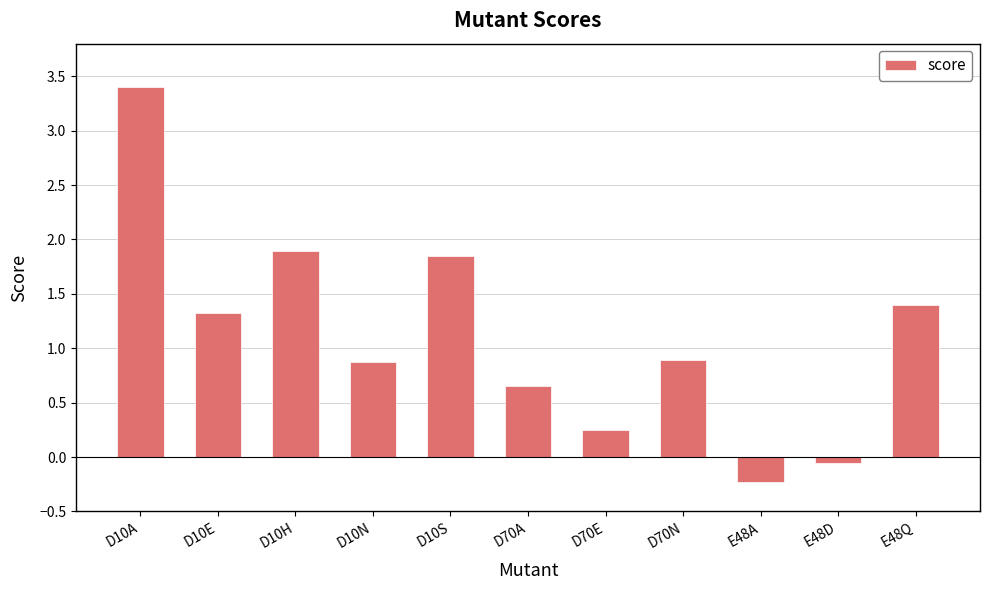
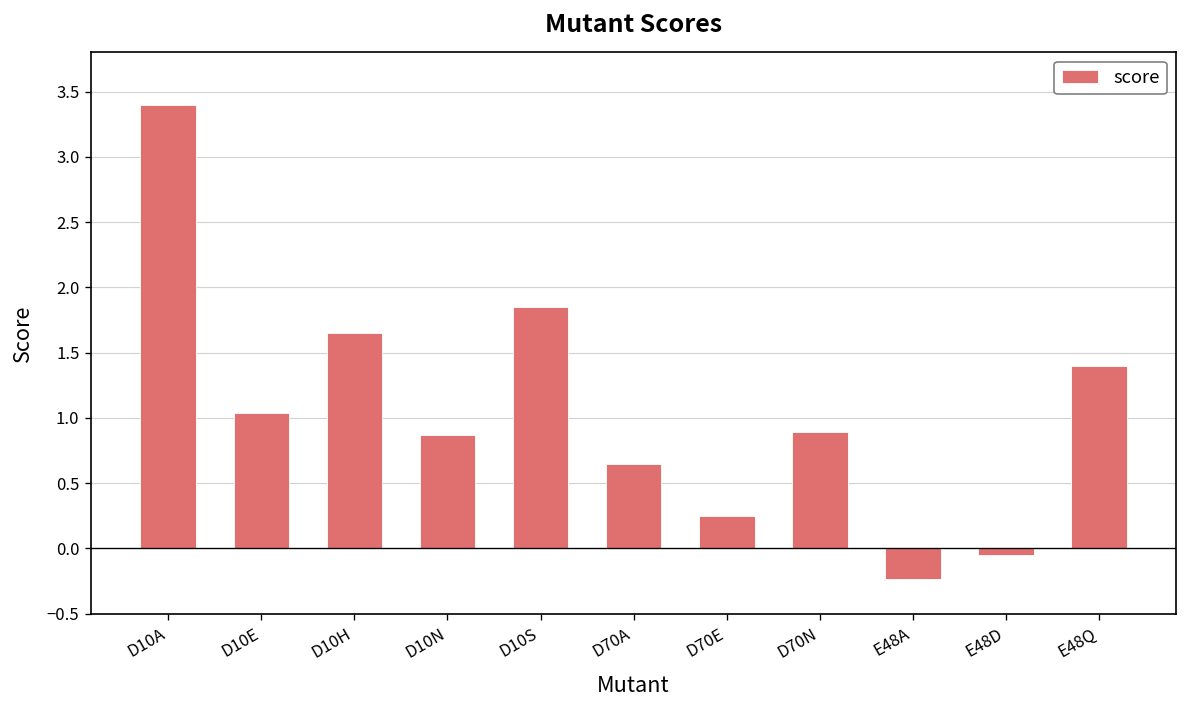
  {
    "D10A": 3.40,
-   "D10E": 1.32,
-   "D10H": 1.89,
+   "D10E": 1.04,
+   "D10H": 1.65,
    "D10N": 0.87,
    "D10S": 1.85,
    "D70A": 0.65,
    "D70E": 0.25,
    "D70N": 0.89,
    "E48A": -0.23,
    "E48D": -0.05,
    "E48Q": 1.40
  }
